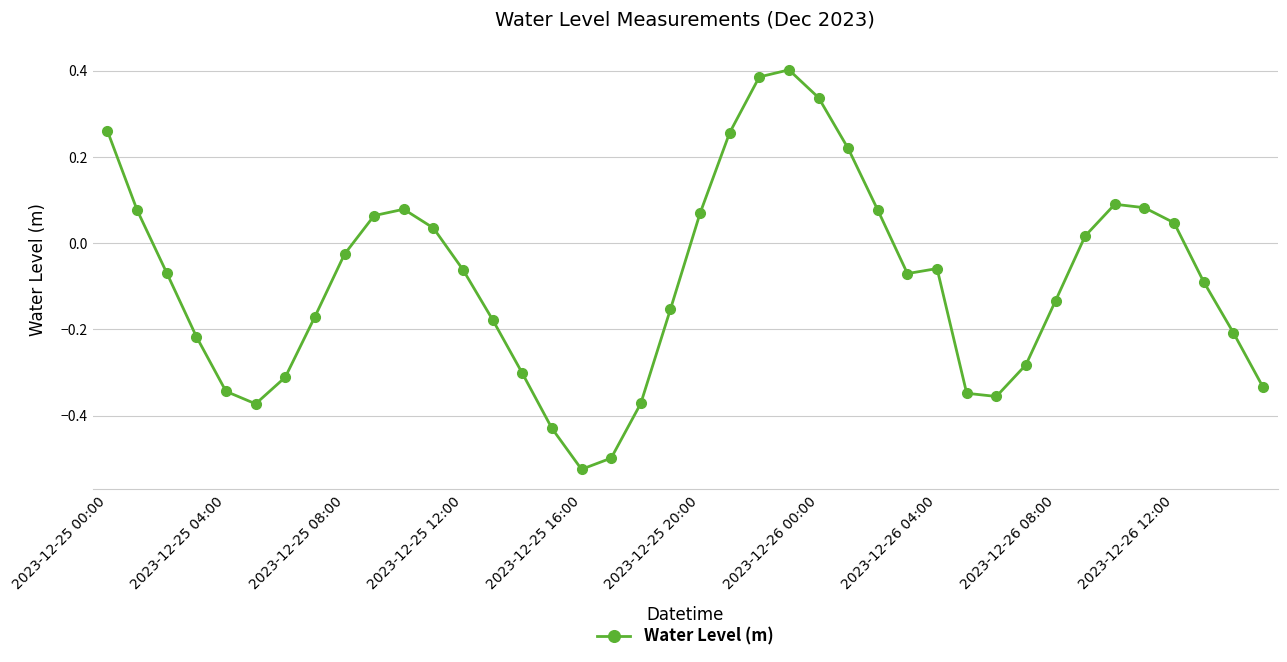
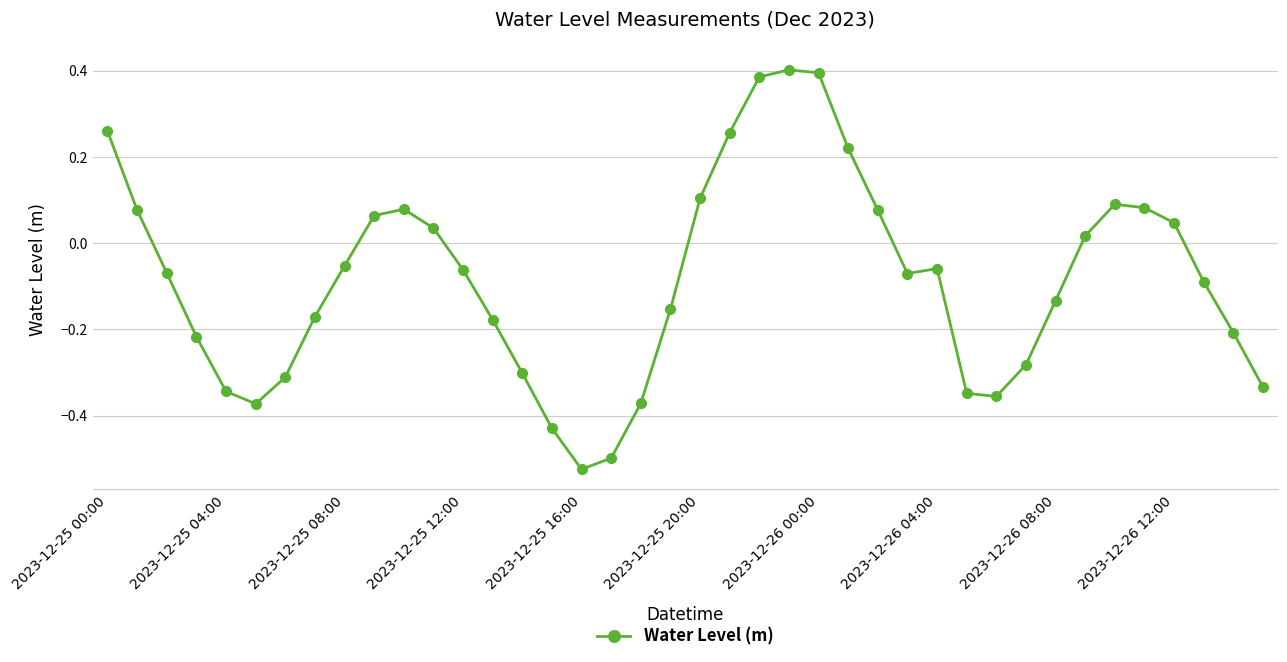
  {
    "2023-12-25 00:00": 0.26,
    "2023-12-25 04:00": -0.34,
-   "2023-12-25 08:00": -0.03,
+   "2023-12-25 08:00": -0.05,
    "2023-12-25 12:00": -0.06,
    "2023-12-25 16:00": -0.52,
-   "2023-12-25 20:00": 0.07,
-   "2023-12-26 00:00": 0.34,
+   "2023-12-25 20:00": 0.10,
+   "2023-12-26 00:00": 0.40,
    "2023-12-26 04:00": -0.06,
    "2023-12-26 08:00": -0.13,
    "2023-12-26 12:00": 0.05
  }
